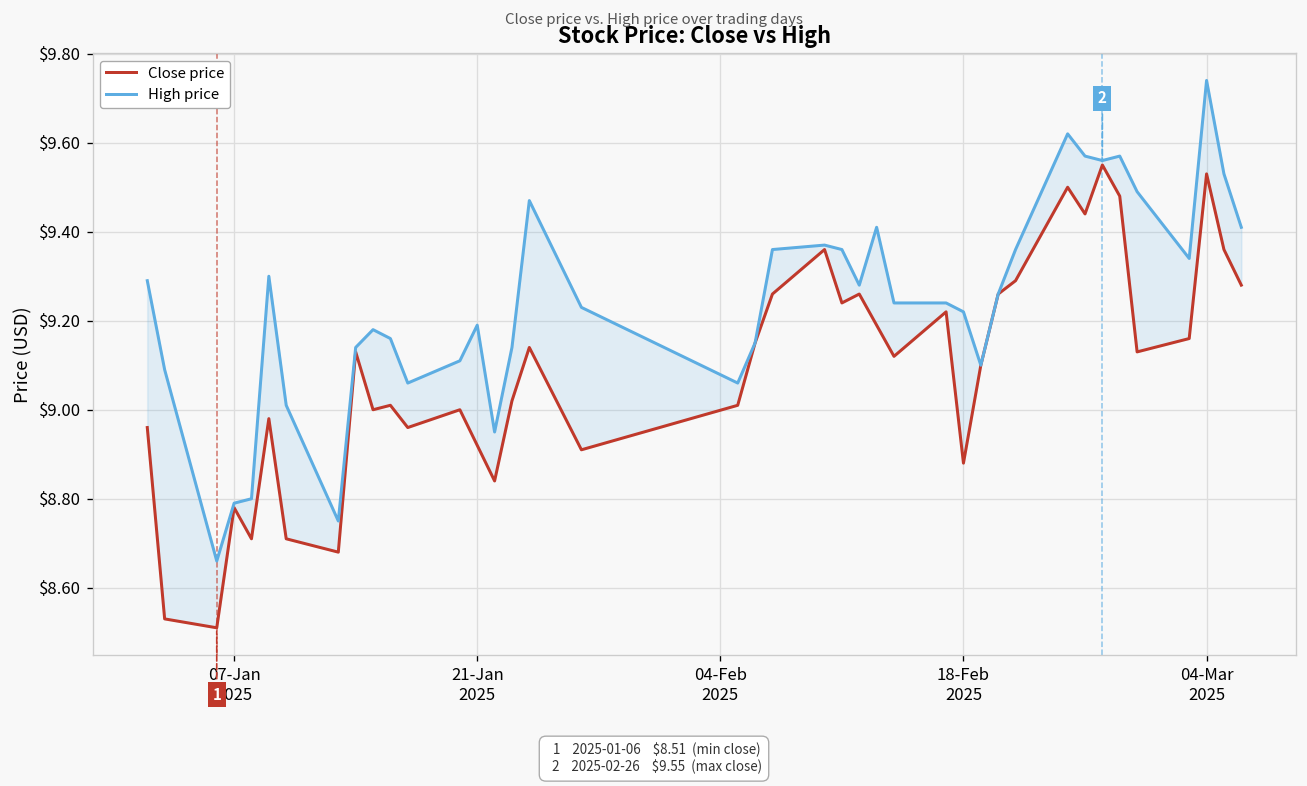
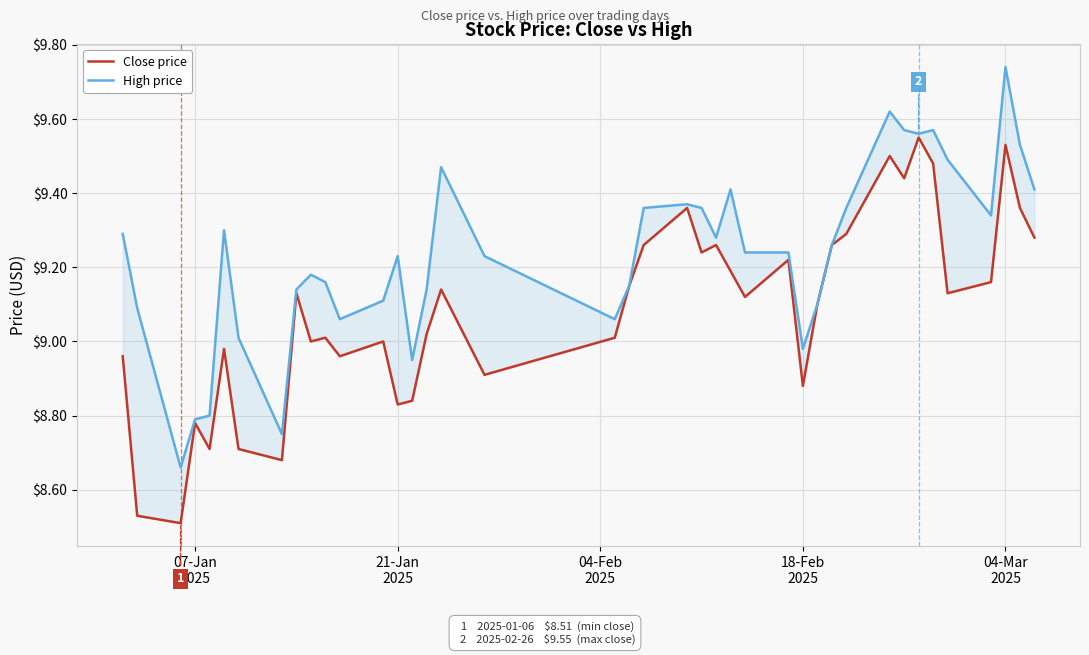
  {
    "Close price": {
      "07-Jan 2025": "$8.78",
-     "21-Jan 2025": "$8.92",
+     "21-Jan 2025": "$8.83",
      "18-Feb 2025": "$8.88",
      "04-Mar 2025": "$9.53"
    },
    "High price": {
      "07-Jan 2025": "$8.79",
-     "21-Jan 2025": "$9.19",
-     "18-Feb 2025": "$9.22",
+     "21-Jan 2025": "$9.23",
+     "18-Feb 2025": "$8.98",
      "04-Mar 2025": "$9.74"
    }
  }
